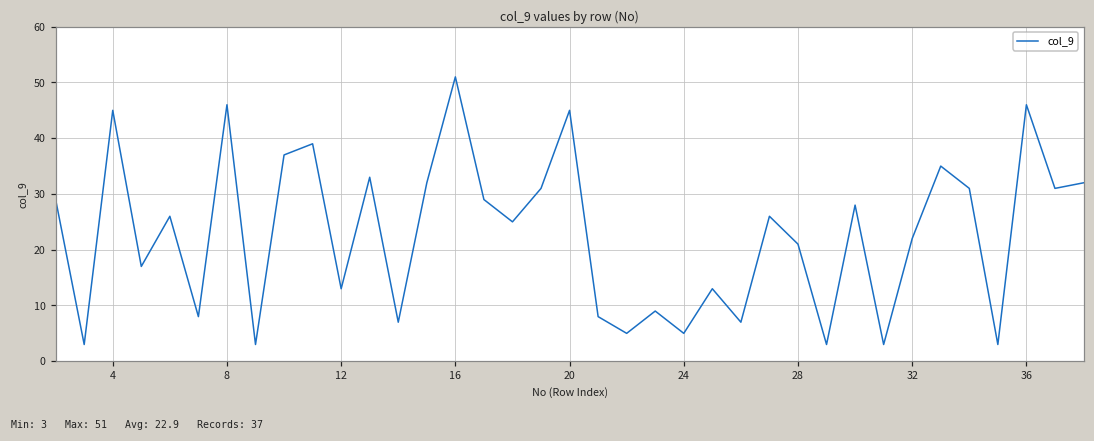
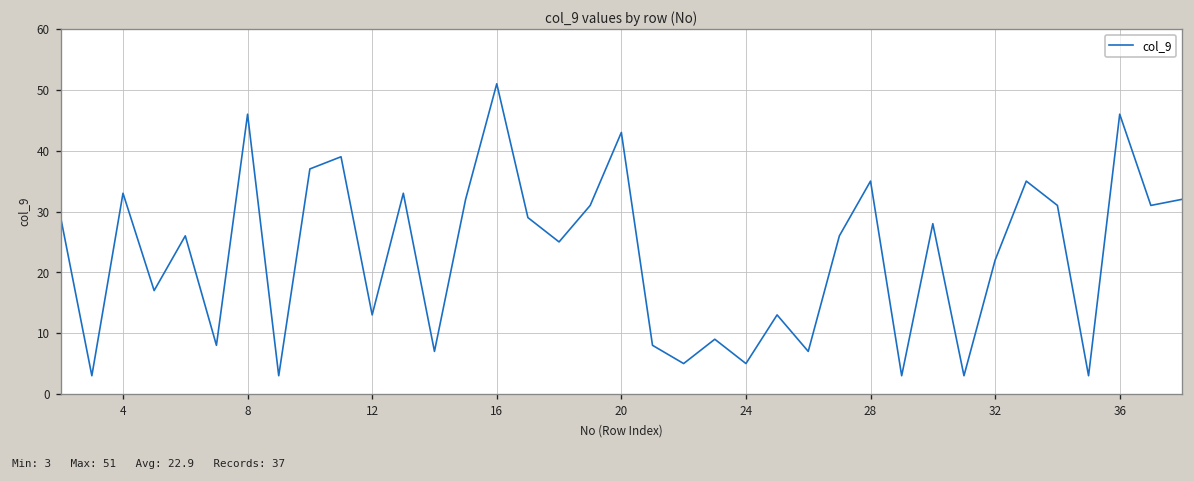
  {
-   "4": 45,
+   "4": 33,
    "8": 46,
    "12": 13,
    "16": 51,
-   "20": 45,
+   "20": 43,
    "24": 5,
-   "28": 21,
+   "28": 35,
    "32": 22,
    "36": 46
  }
